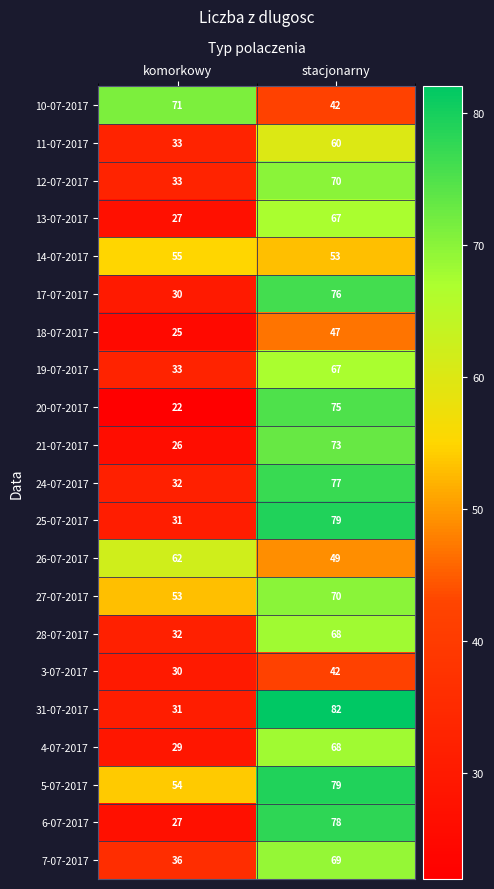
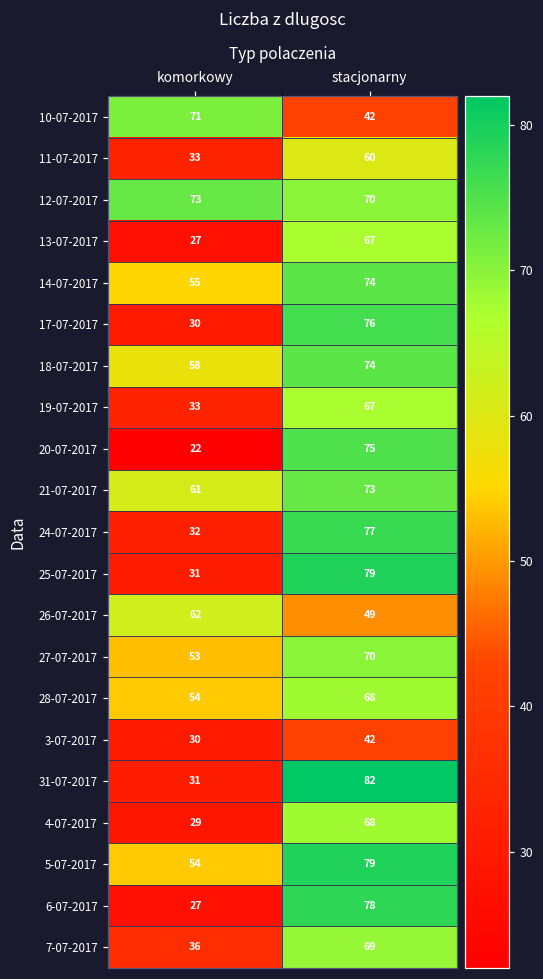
  {
    "10-07-2017": {
      "komorkowy": 71,
      "stacjonarny": 42
    },
    "11-07-2017": {
      "komorkowy": 33,
      "stacjonarny": 60
    },
    "12-07-2017": {
-     "komorkowy": 33,
+     "komorkowy": 73,
      "stacjonarny": 70
    },
    "13-07-2017": {
      "komorkowy": 27,
      "stacjonarny": 67
    },
    "14-07-2017": {
      "komorkowy": 55,
-     "stacjonarny": 53
+     "stacjonarny": 74
    },
    "17-07-2017": {
      "komorkowy": 30,
      "stacjonarny": 76
    },
    "18-07-2017": {
-     "komorkowy": 25,
-     "stacjonarny": 47
+     "komorkowy": 58,
+     "stacjonarny": 74
    },
    "19-07-2017": {
      "komorkowy": 33,
      "stacjonarny": 67
    },
    "20-07-2017": {
      "komorkowy": 22,
      "stacjonarny": 75
    },
    "21-07-2017": {
-     "komorkowy": 26,
+     "komorkowy": 61,
      "stacjonarny": 73
    },
    "24-07-2017": {
      "komorkowy": 32,
      "stacjonarny": 77
    },
    "25-07-2017": {
      "komorkowy": 31,
      "stacjonarny": 79
    },
    "26-07-2017": {
      "komorkowy": 62,
      "stacjonarny": 49
    },
    "27-07-2017": {
      "komorkowy": 53,
      "stacjonarny": 70
    },
    "28-07-2017": {
-     "komorkowy": 32,
+     "komorkowy": 54,
      "stacjonarny": 68
    },
    "3-07-2017": {
      "komorkowy": 30,
      "stacjonarny": 42
    },
    "31-07-2017": {
      "komorkowy": 31,
      "stacjonarny": 82
    },
    "4-07-2017": {
      "komorkowy": 29,
      "stacjonarny": 68
    },
    "5-07-2017": {
      "komorkowy": 54,
      "stacjonarny": 79
    },
    "6-07-2017": {
      "komorkowy": 27,
      "stacjonarny": 78
    },
    "7-07-2017": {
      "komorkowy": 36,
      "stacjonarny": 69
    }
  }
